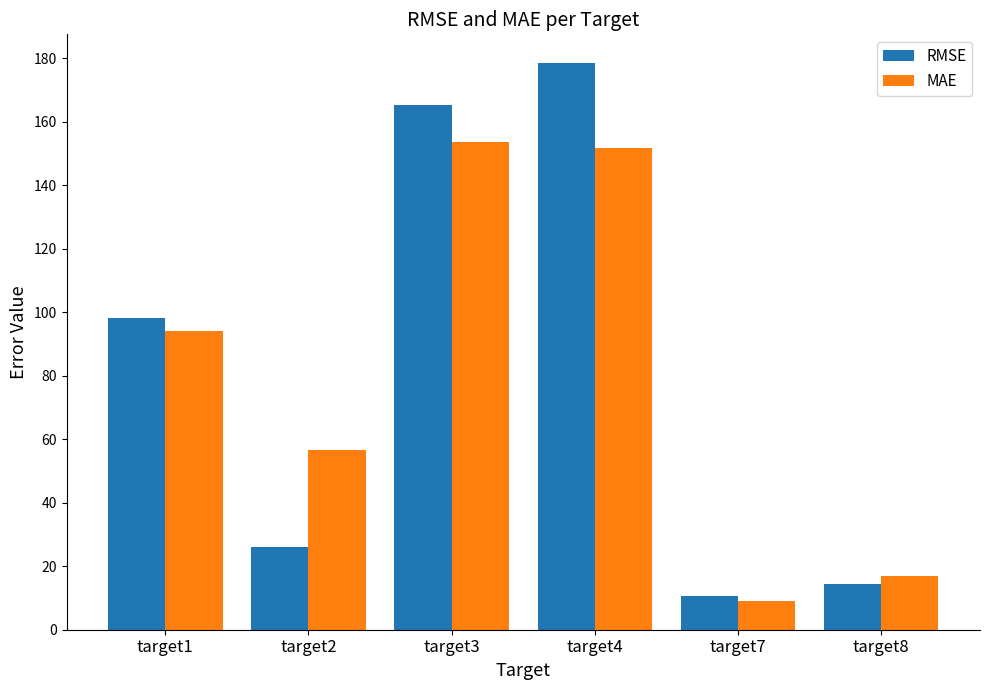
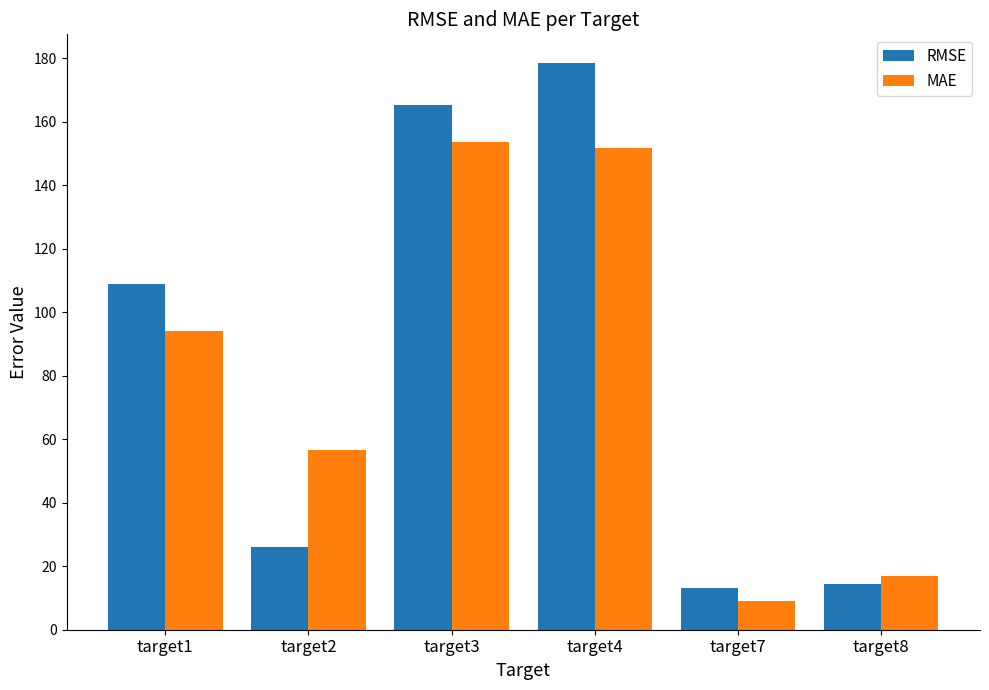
  {
    "RMSE": {
-     "target1": 98,
+     "target1": 109,
      "target2": 26,
      "target3": 165,
      "target4": 179,
-     "target7": 11,
+     "target7": 13,
      "target8": 14
    },
    "MAE": {
      "target1": 94,
      "target2": 56,
      "target3": 154,
      "target4": 152,
      "target7": 9,
      "target8": 17
    }
  }
